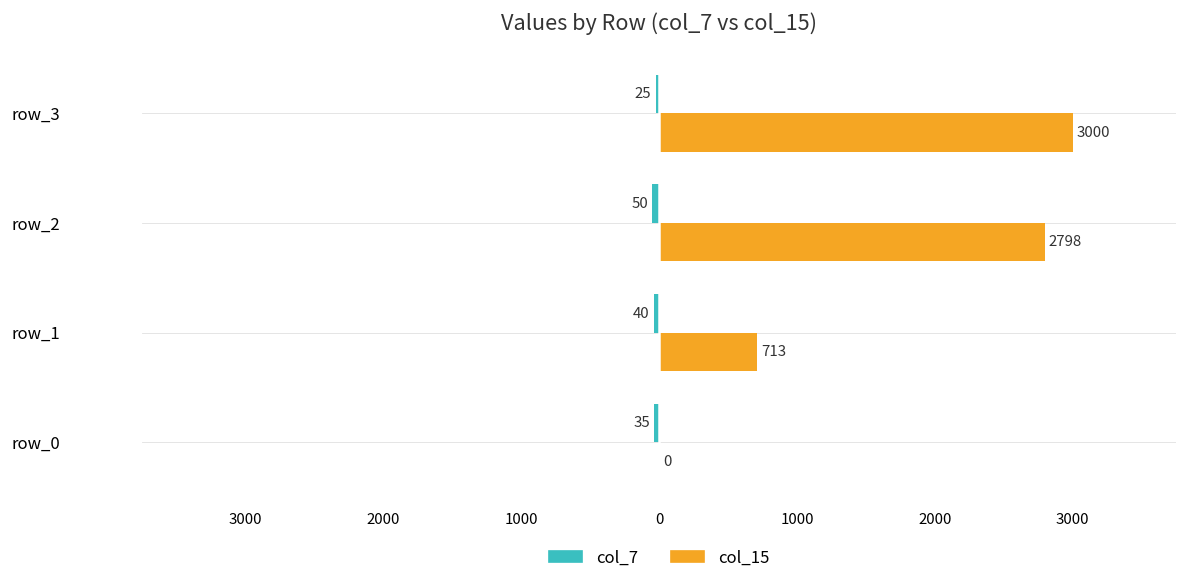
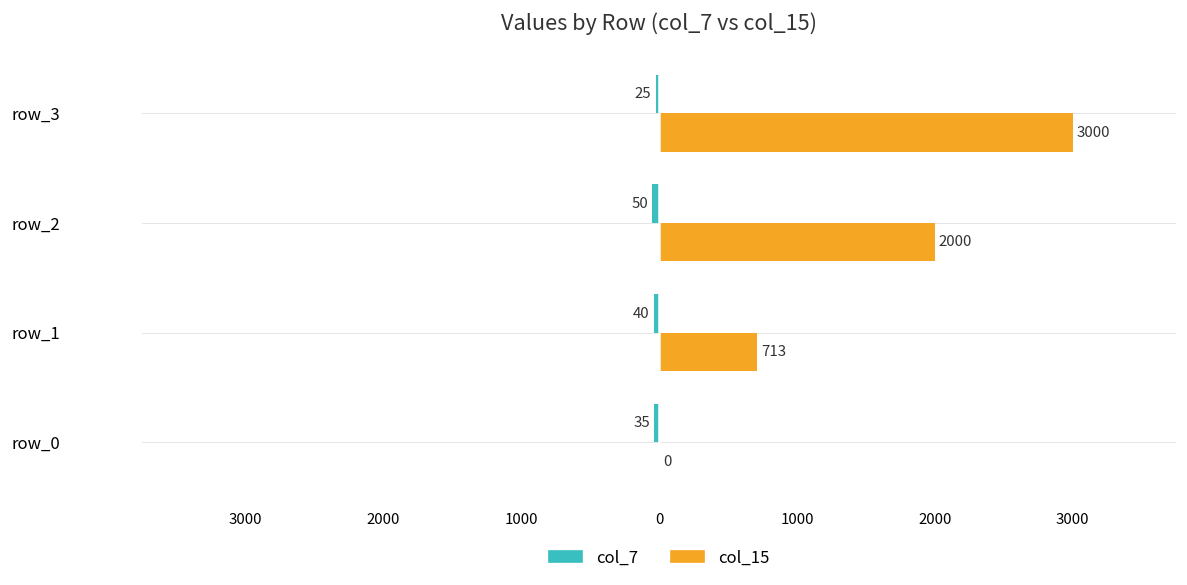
  {
    "col_15": {
      "row_3": 3000,
-     "row_2": 2798,
+     "row_2": 2000,
      "row_1": 713,
      "row_0": 0
    }
  }
